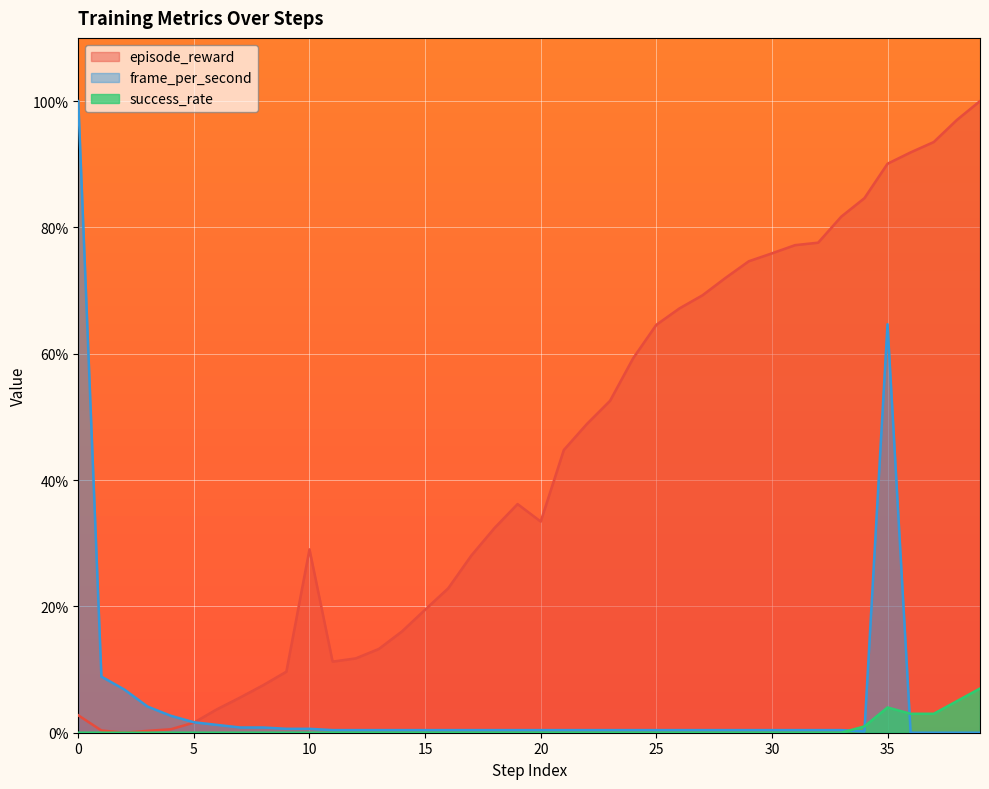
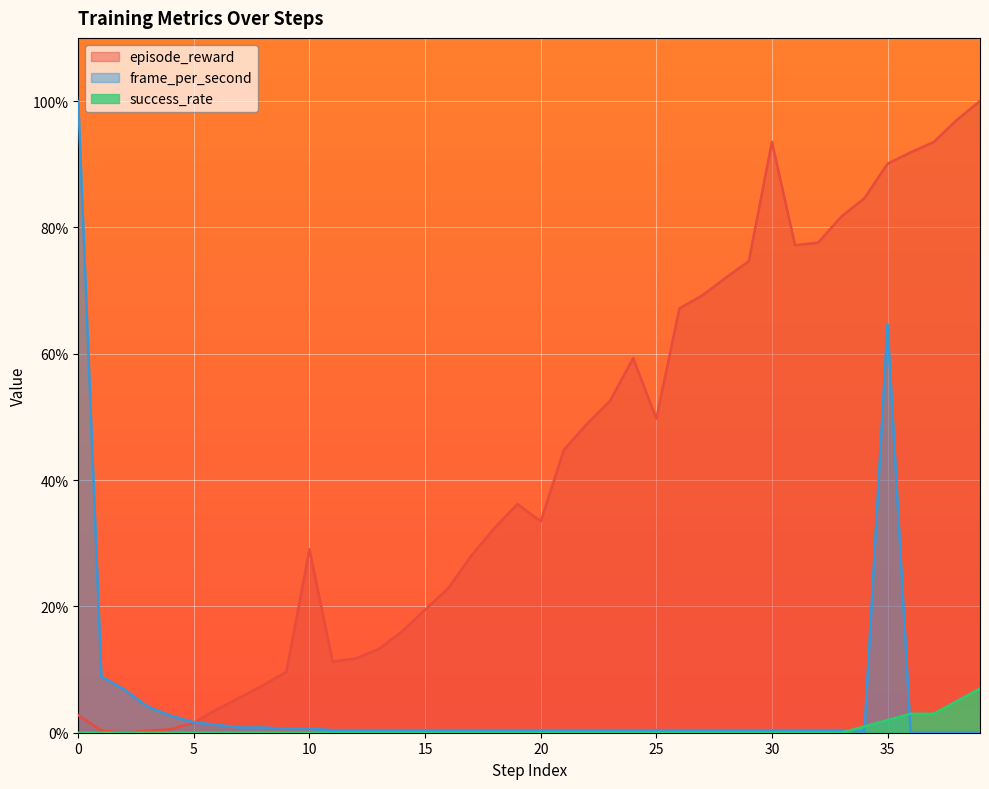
  {
    "episode_reward": {
      "0": "3%",
      "10": "29%",
      "15": "19%",
      "20": "33%",
-     "25": "65%",
-     "30": "76%",
+     "25": "50%",
+     "30": "94%",
      "35": "90%"
    },
    "frame_per_second": {
      "0": "100%",
      "10": "1%",
      "15": "0%",
      "20": "0%",
      "25": "0%",
      "30": "0%",
      "35": "65%"
    },
    "success_rate": {
      "0": "0%",
      "5": "0%",
      "10": "0%",
      "15": "0%",
      "20": "0%",
      "25": "0%",
      "30": "0%",
-     "35": "4%"
+     "35": "2%"
    }
  }
